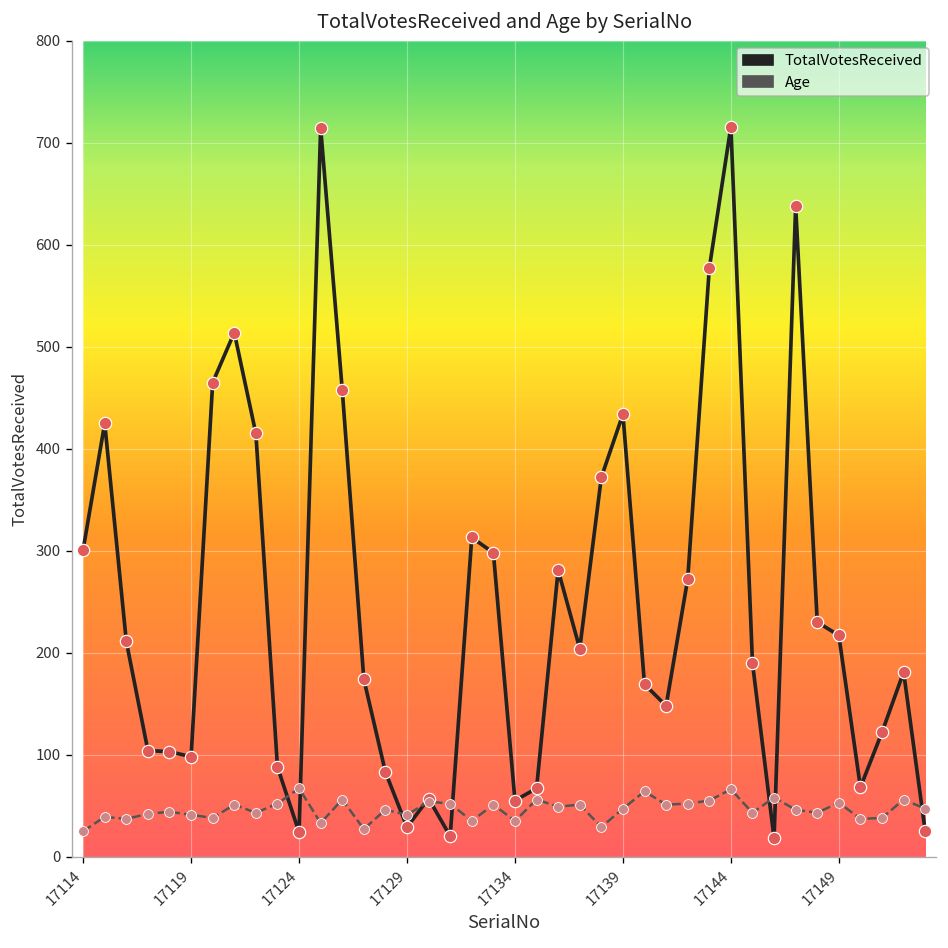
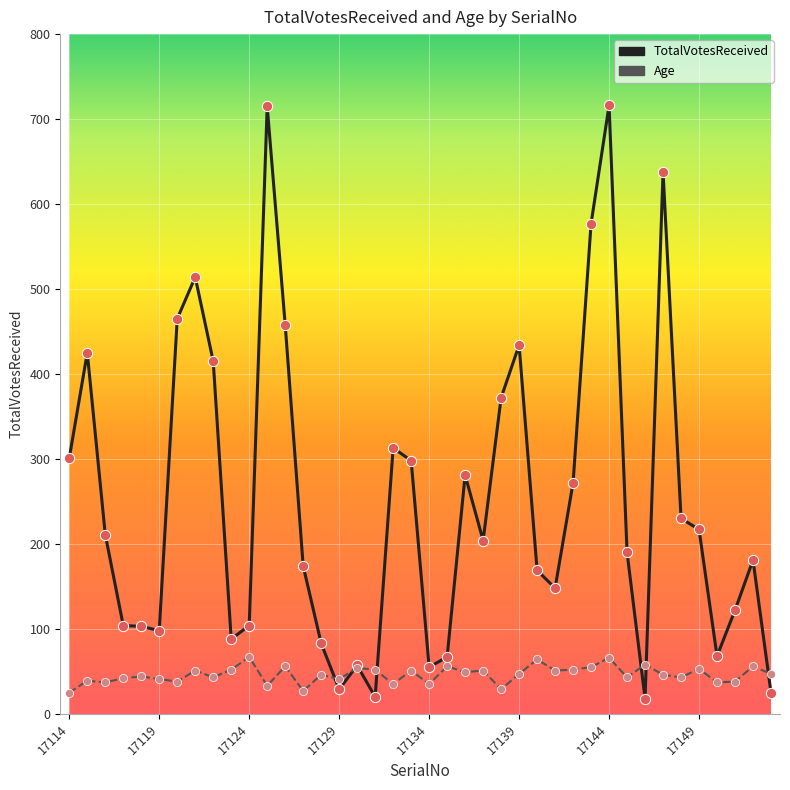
  {
    "TotalVotesReceived": {
      "17114": 300,
      "17119": 100,
-     "17124": 20,
+     "17124": 100,
      "17129": 30,
      "17134": 60,
      "17139": 430,
      "17144": 720,
      "17149": 220
    },
    "Age": {
      "17114": 30,
      "17119": 40,
      "17124": 70,
      "17129": 40,
      "17134": 40,
      "17139": 50,
      "17144": 70,
      "17149": 50
    }
  }
